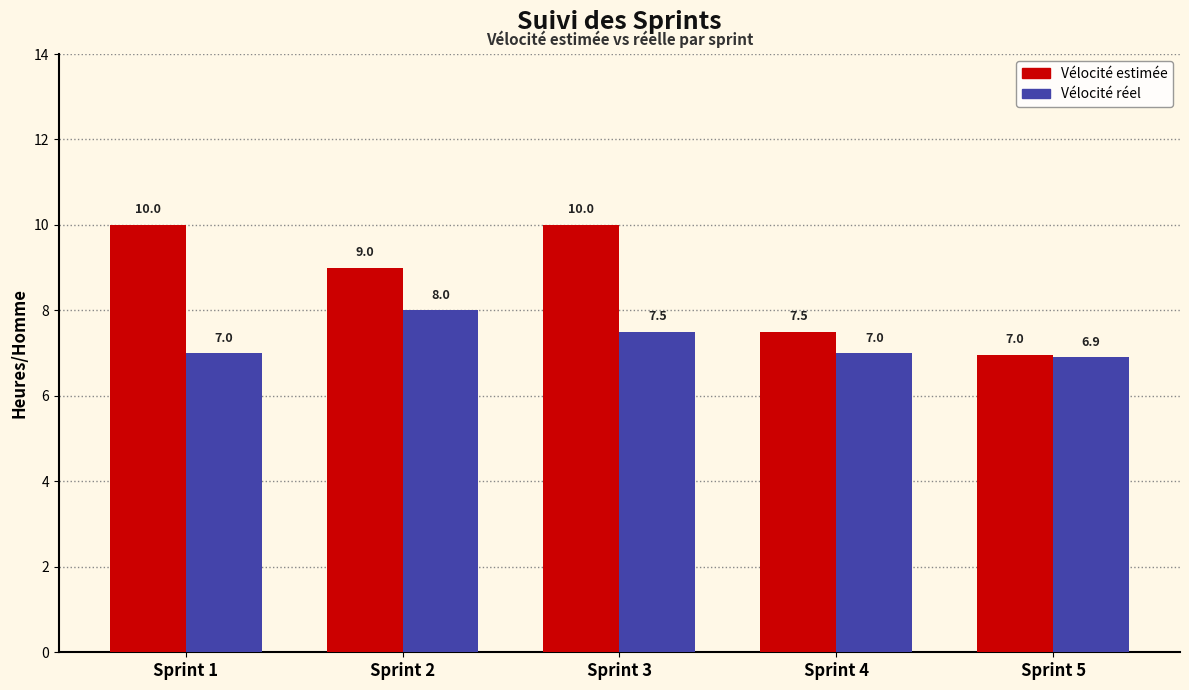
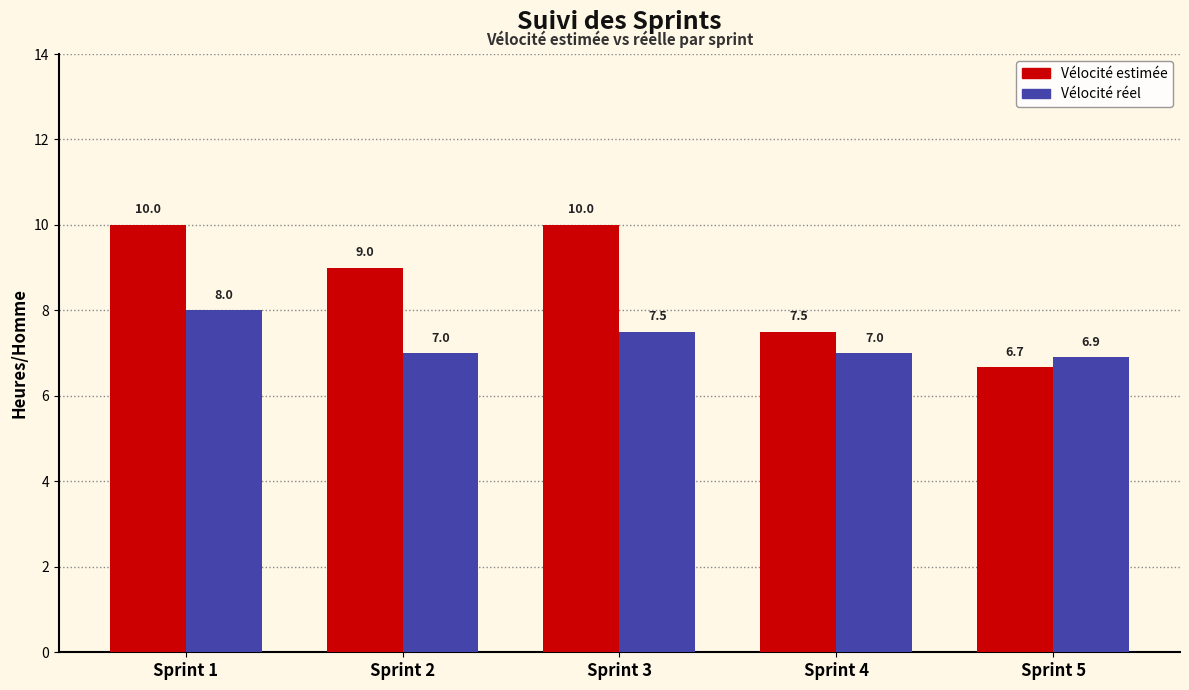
  {
    "Vélocité estimée": {
      "Sprint 1": 10.0,
      "Sprint 2": 9.0,
      "Sprint 3": 10.0,
      "Sprint 4": 7.5,
-     "Sprint 5": 7.0
+     "Sprint 5": 6.7
    },
    "Vélocité réel": {
-     "Sprint 1": 7.0,
-     "Sprint 2": 8.0,
+     "Sprint 1": 8.0,
+     "Sprint 2": 7.0,
      "Sprint 3": 7.5,
      "Sprint 4": 7.0,
      "Sprint 5": 6.9
    }
  }
